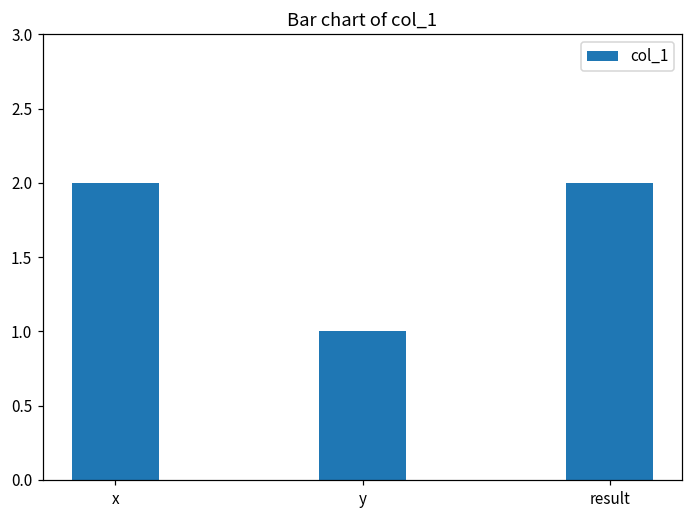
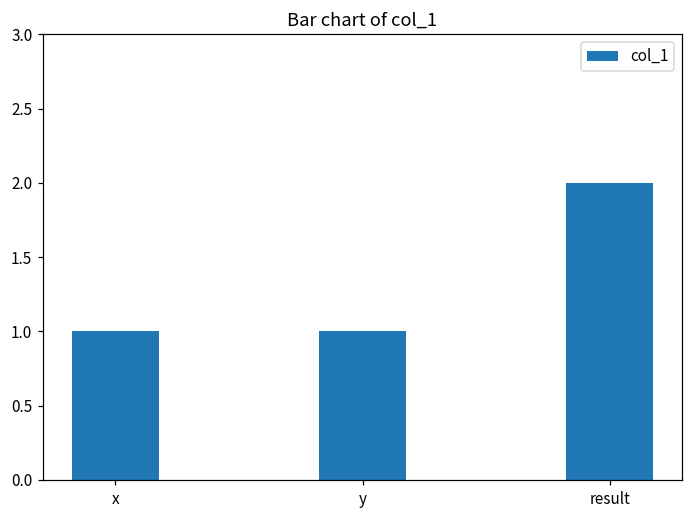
  {
-   "x": 2,
+   "x": 1,
    "y": 1,
    "result": 2
  }
